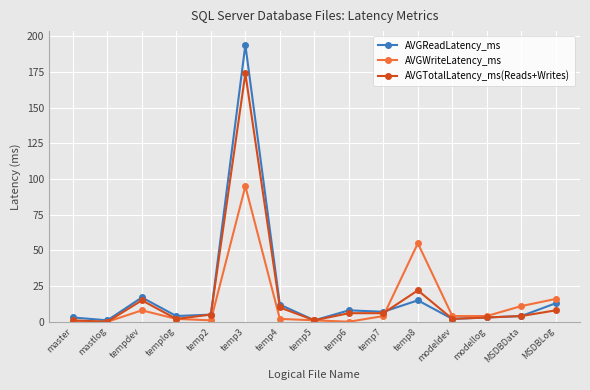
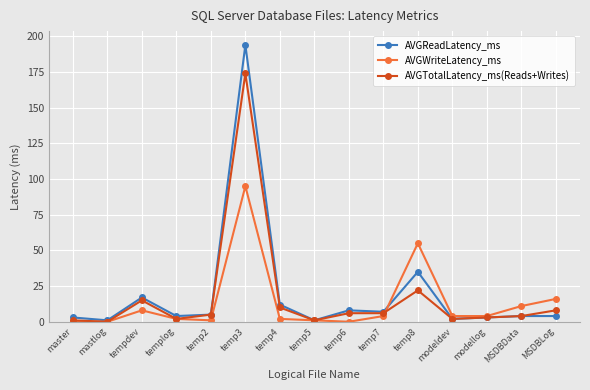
  {
    "AVGReadLatency_ms": {
      "master": 3,
      "tempdev": 17,
      "templog": 4,
      "temp3": 194,
      "temp4": 12,
      "temp6": 8,
-     "temp8": 15,
-     "MSDBLog": 13
+     "temp8": 35,
+     "MSDBLog": 4
    }
  }
